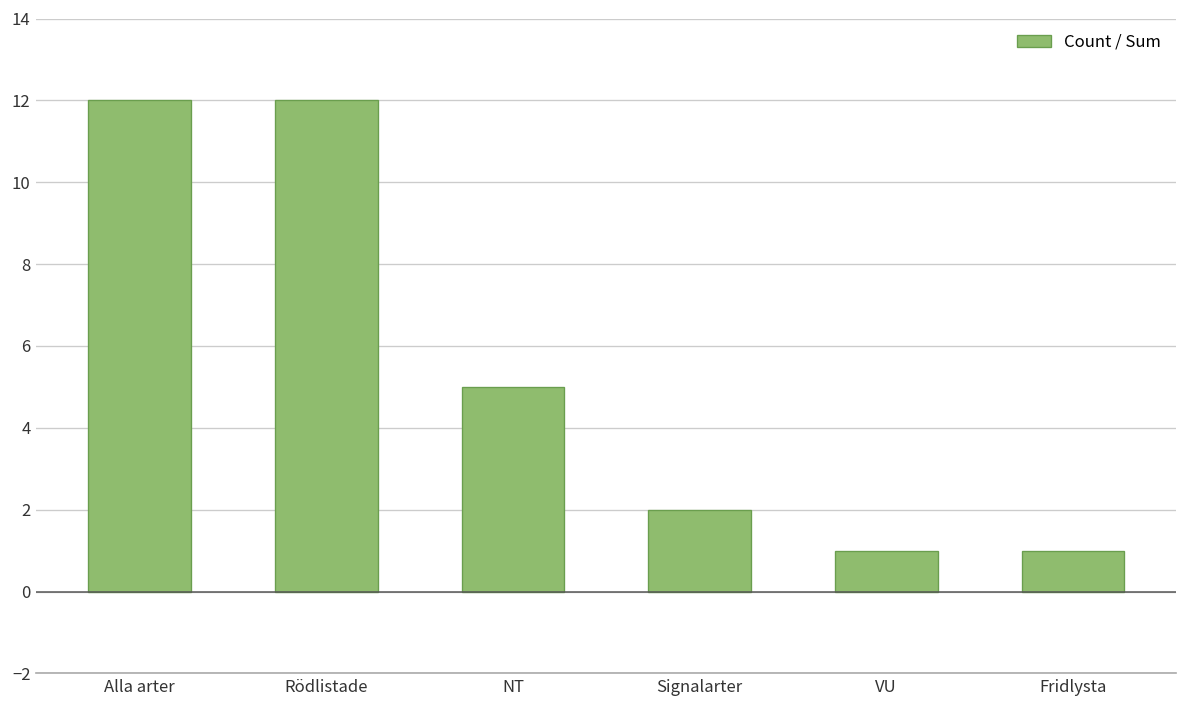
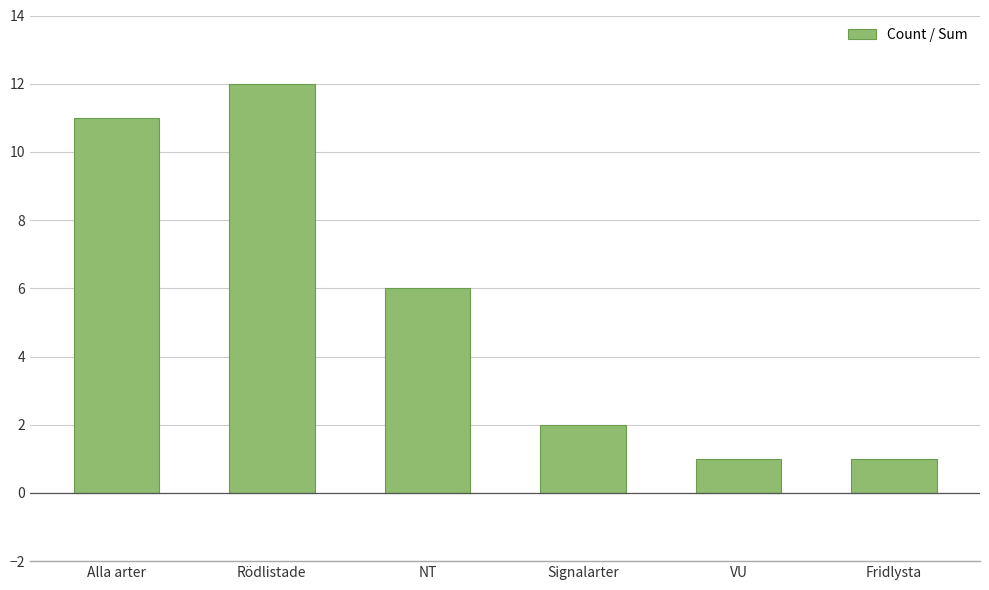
  {
-   "Alla arter": 12,
+   "Alla arter": 11,
    "Rödlistade": 12,
-   "NT": 5,
+   "NT": 6,
    "Signalarter": 2,
    "VU": 1,
    "Fridlysta": 1
  }
